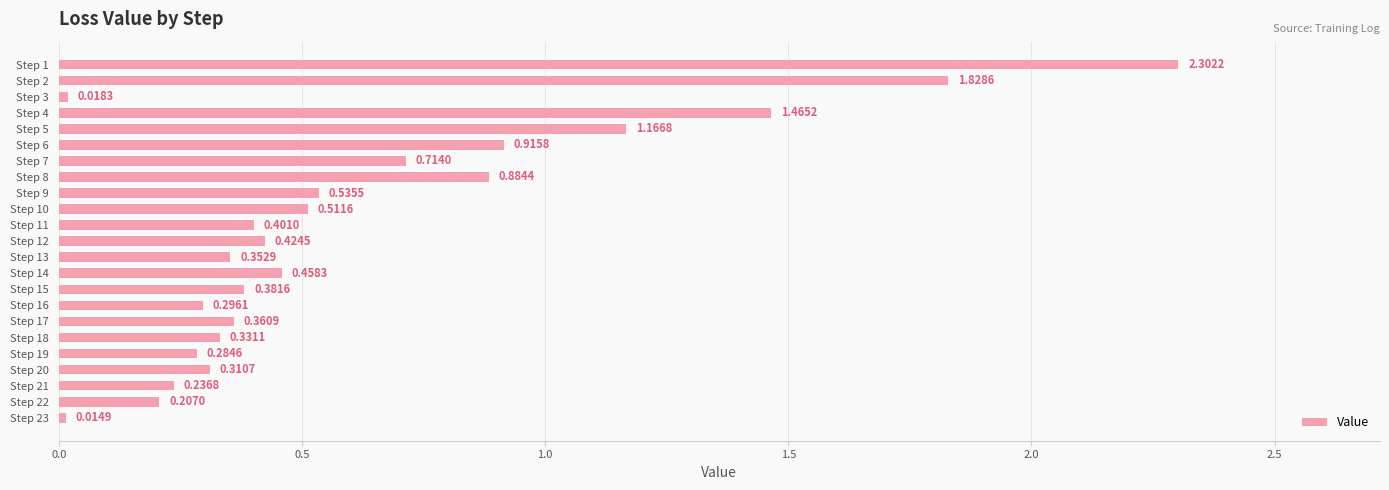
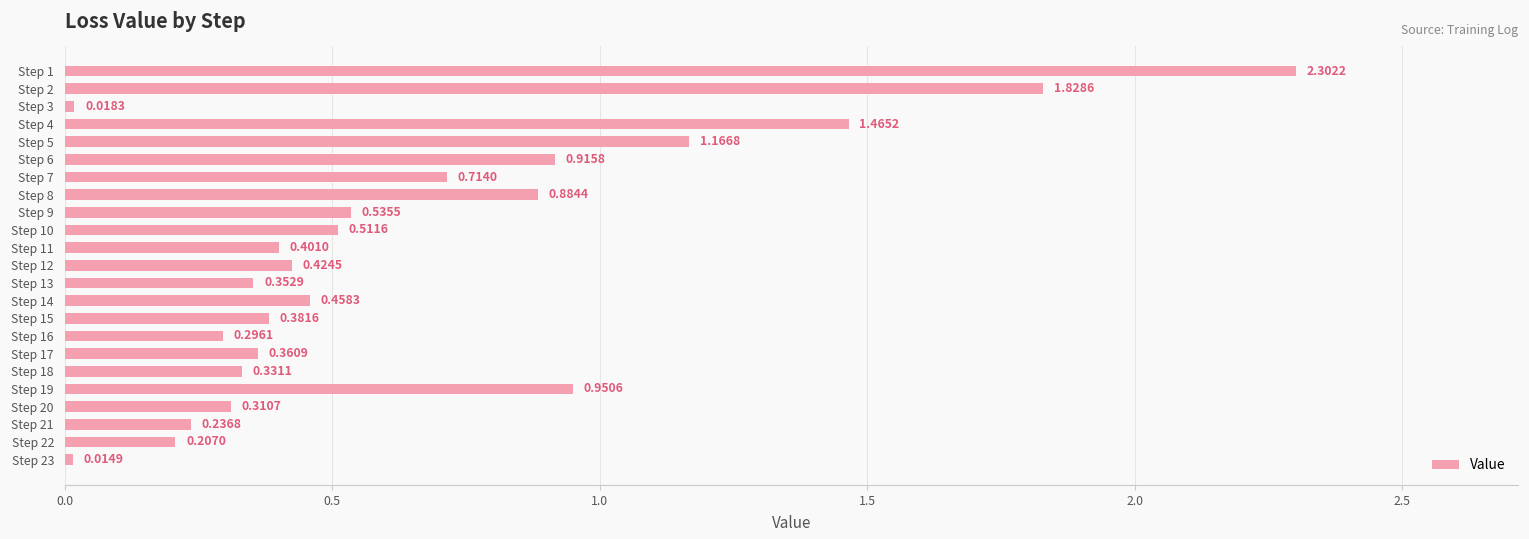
  {
    "Step 1": 2.3022,
    "Step 2": 1.8286,
    "Step 3": 0.0183,
    "Step 4": 1.4652,
    "Step 5": 1.1668,
    "Step 6": 0.9158,
    "Step 7": 0.7140,
    "Step 8": 0.8844,
    "Step 9": 0.5355,
    "Step 10": 0.5116,
    "Step 11": 0.4010,
    "Step 12": 0.4245,
    "Step 13": 0.3529,
    "Step 14": 0.4583,
    "Step 15": 0.3816,
    "Step 16": 0.2961,
    "Step 17": 0.3609,
    "Step 18": 0.3311,
-   "Step 19": 0.2846,
+   "Step 19": 0.9506,
    "Step 20": 0.3107,
    "Step 21": 0.2368,
    "Step 22": 0.2070,
    "Step 23": 0.0149
  }
